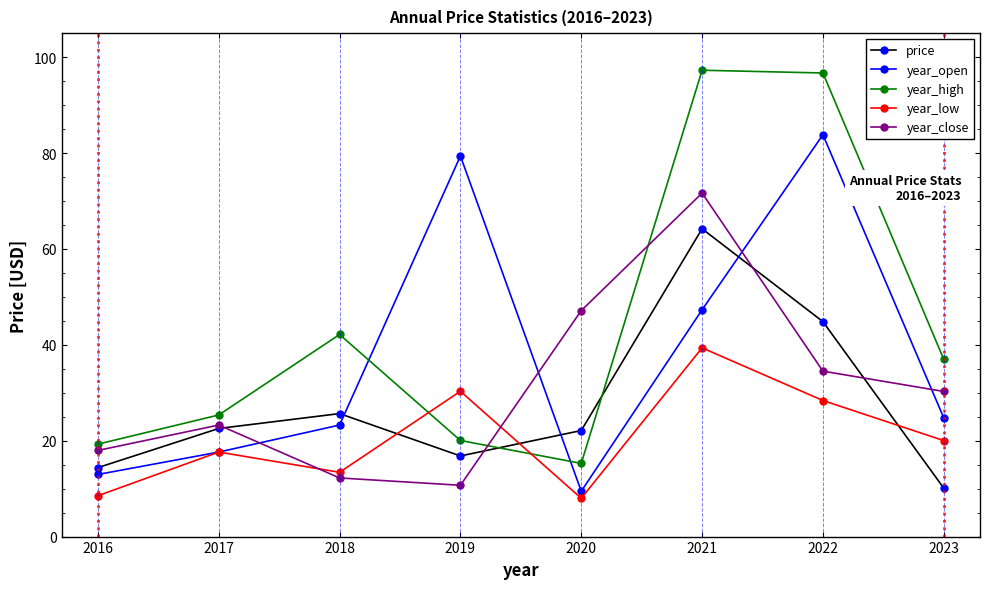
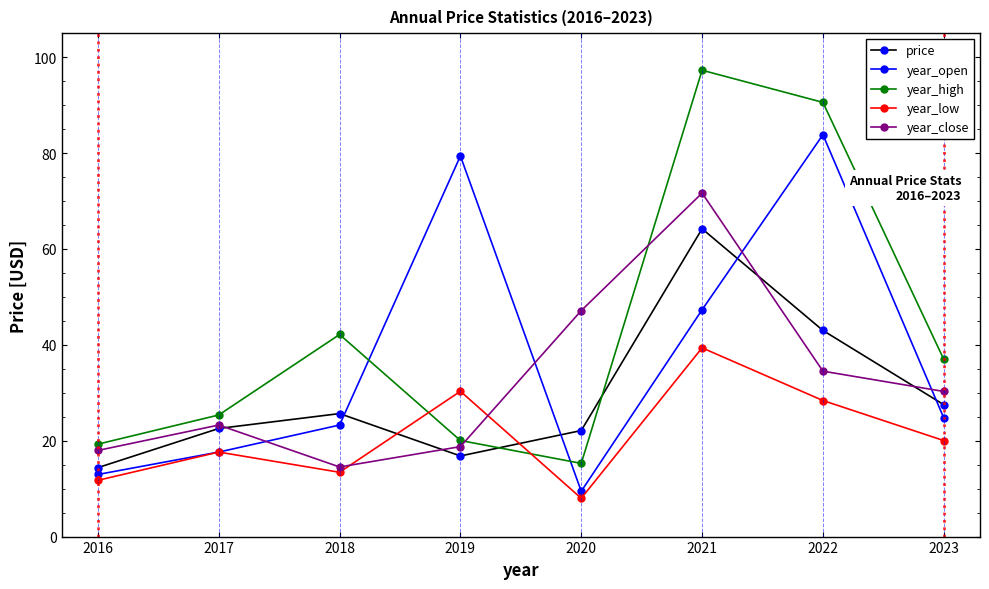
  {
    "price": {
      "2016": 14,
      "2017": 23,
      "2018": 26,
      "2019": 17,
      "2020": 22,
      "2021": 64,
-     "2022": 45,
-     "2023": 10
+     "2022": 43,
+     "2023": 28
    },
    "year_open": {
      "2016": 13,
      "2018": 23,
      "2019": 79,
      "2020": 9,
      "2021": 47,
      "2022": 84,
      "2023": 25
    },
    "year_high": {
      "2016": 19,
      "2017": 25,
      "2018": 42,
      "2019": 20,
      "2020": 15,
      "2021": 97,
-     "2022": 97,
+     "2022": 91,
      "2023": 37
    },
    "year_low": {
-     "2016": 9,
+     "2016": 12,
      "2018": 13,
      "2019": 30,
      "2020": 8,
      "2021": 39,
      "2022": 28,
      "2023": 20
    },
    "year_close": {
      "2016": 18,
      "2017": 23,
-     "2018": 12,
-     "2019": 11,
+     "2018": 15,
+     "2019": 19,
      "2020": 47,
      "2021": 72,
      "2022": 35,
      "2023": 30
    }
  }
